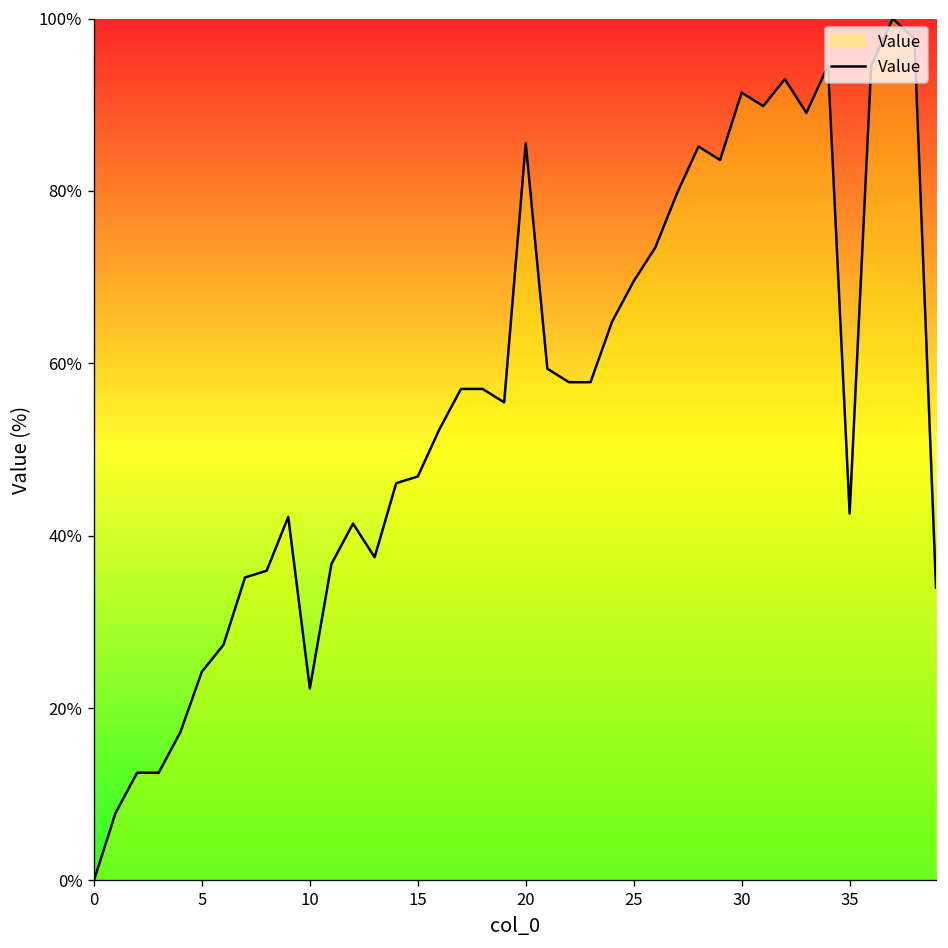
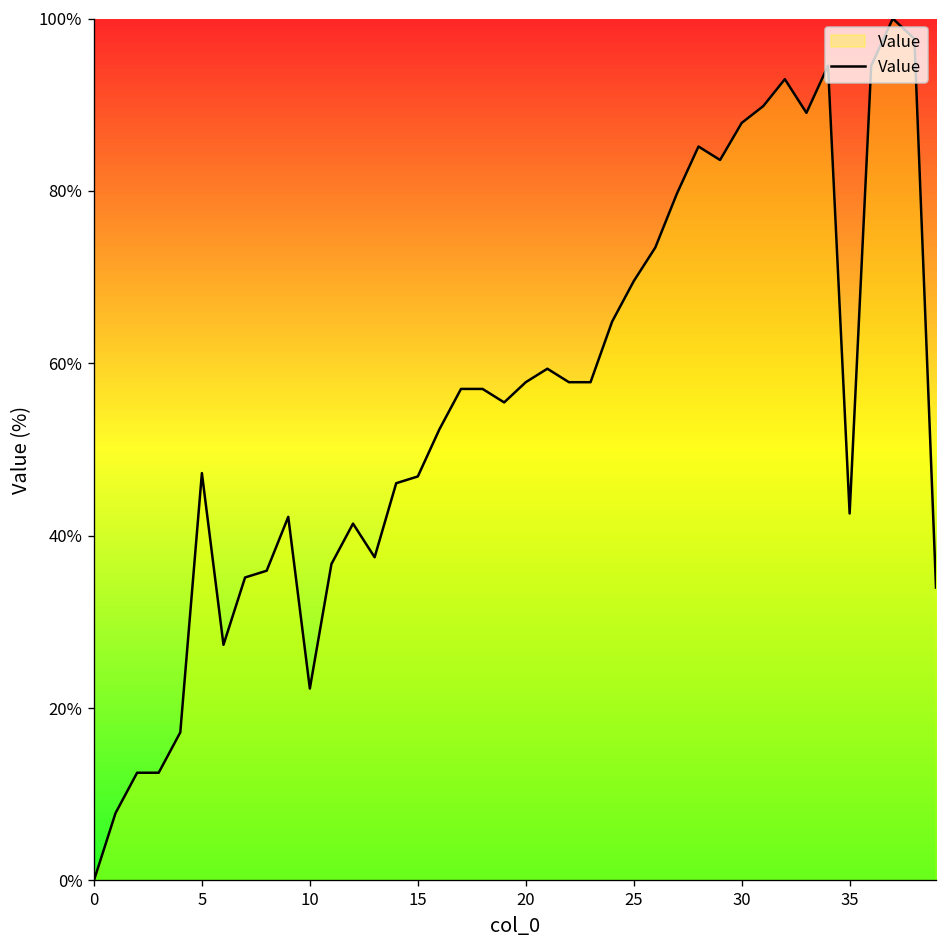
  {
    "0": "0%",
-   "5": "24%",
+   "5": "47%",
    "10": "22%",
    "15": "47%",
-   "20": "86%",
+   "20": "58%",
    "25": "70%",
-   "30": "91%",
+   "30": "88%",
    "35": "43%"
  }
